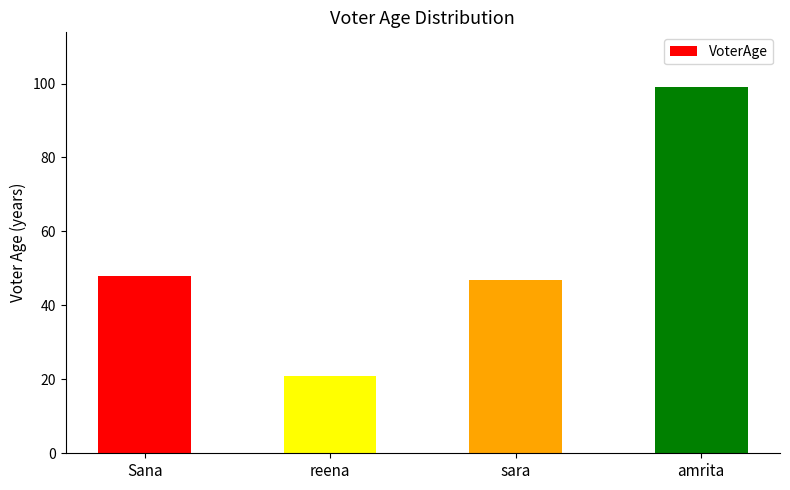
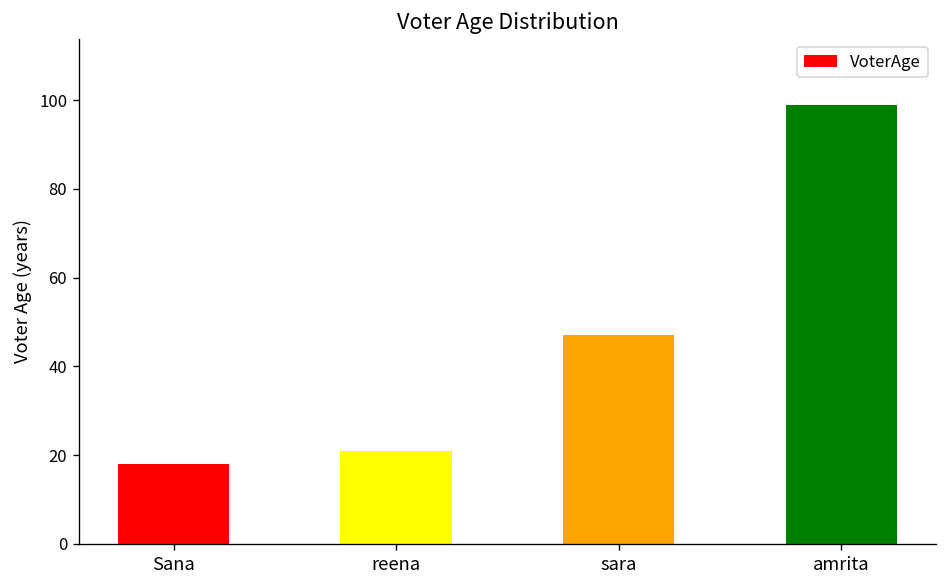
  {
-   "Sana": 48,
+   "Sana": 18,
    "reena": 21,
    "sara": 47,
    "amrita": 99
  }
